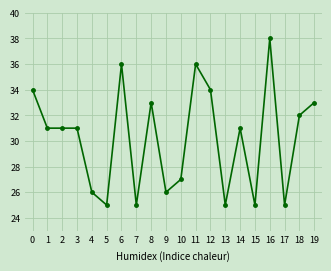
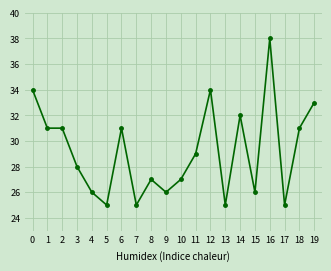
  {
    "0": 34,
    "1": 31,
    "2": 31,
-   "3": 31,
+   "3": 28,
    "4": 26,
    "5": 25,
-   "6": 36,
+   "6": 31,
    "7": 25,
-   "8": 33,
+   "8": 27,
    "9": 26,
    "10": 27,
-   "11": 36,
+   "11": 29,
    "12": 34,
    "13": 25,
-   "14": 31,
-   "15": 25,
+   "14": 32,
+   "15": 26,
    "16": 38,
    "17": 25,
-   "18": 32,
+   "18": 31,
    "19": 33
  }
